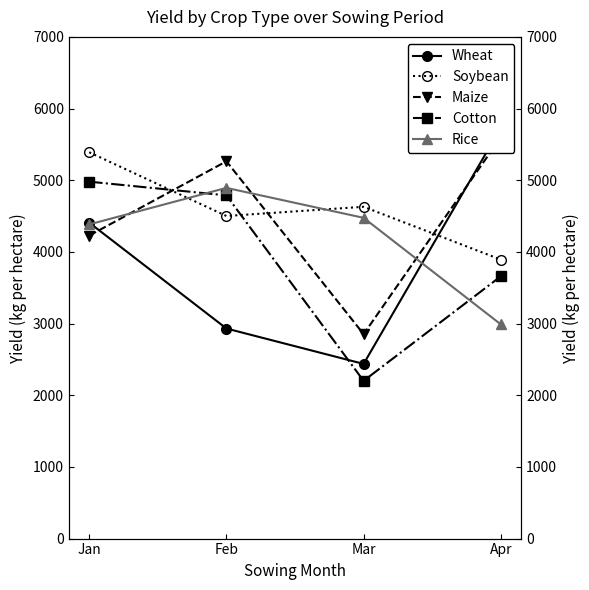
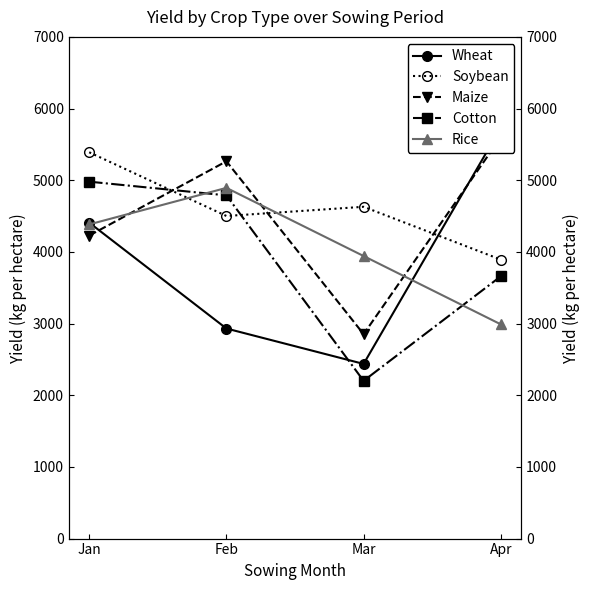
  {
    "Rice": {
      "Feb": 4900,
-     "Mar": 4500,
+     "Mar": 3900,
      "Apr": 3000
    }
  }
